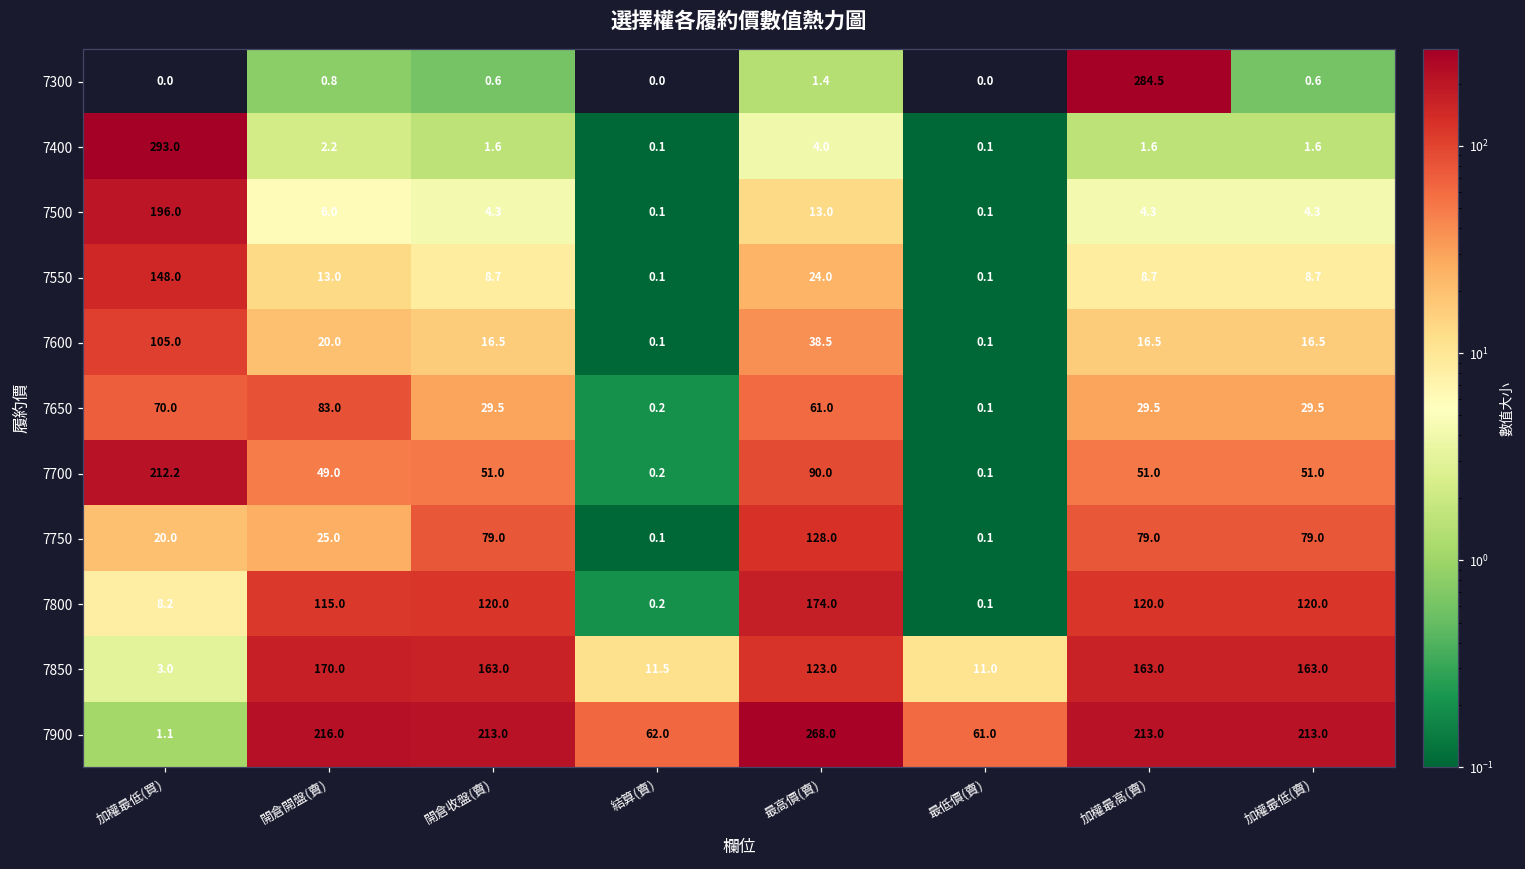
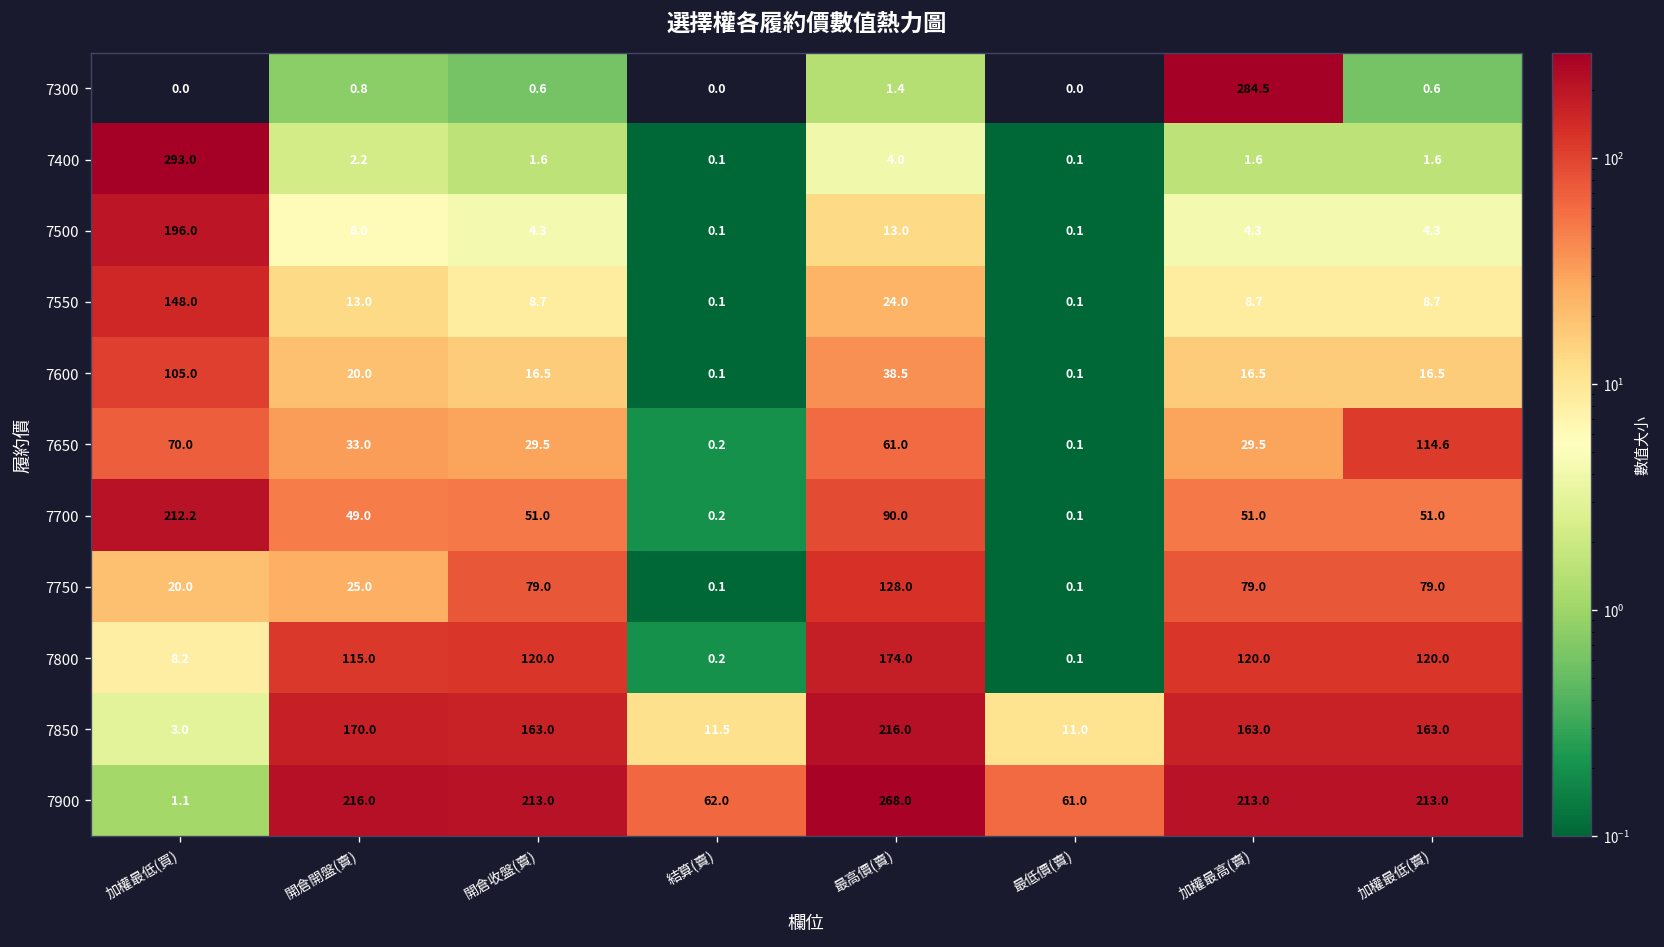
  {
    "7300": {
      "加權最低(買)": 0.0,
      "開倉開盤(賣)": 0.8,
      "開倉收盤(賣)": 0.6,
      "結算(賣)": 0.0,
      "最高價(賣)": 1.4,
      "最低價(賣)": 0.0,
      "加權最高(賣)": 284.5,
      "加權最低(賣)": 0.6
    },
    "7400": {
      "加權最低(買)": 293.0,
      "開倉開盤(賣)": 2.2,
      "開倉收盤(賣)": 1.6,
      "結算(賣)": 0.1,
      "最高價(賣)": 4.0,
      "最低價(賣)": 0.1,
      "加權最高(賣)": 1.6,
      "加權最低(賣)": 1.6
    },
    "7500": {
      "加權最低(買)": 196.0,
      "開倉開盤(賣)": 6.0,
      "開倉收盤(賣)": 4.3,
      "結算(賣)": 0.1,
      "最高價(賣)": 13.0,
      "最低價(賣)": 0.1,
      "加權最高(賣)": 4.3,
      "加權最低(賣)": 4.3
    },
    "7550": {
      "加權最低(買)": 148.0,
      "開倉開盤(賣)": 13.0,
      "開倉收盤(賣)": 8.7,
      "結算(賣)": 0.1,
      "最高價(賣)": 24.0,
      "最低價(賣)": 0.1,
      "加權最高(賣)": 8.7,
      "加權最低(賣)": 8.7
    },
    "7600": {
      "加權最低(買)": 105.0,
      "開倉開盤(賣)": 20.0,
      "開倉收盤(賣)": 16.5,
      "結算(賣)": 0.1,
      "最高價(賣)": 38.5,
      "最低價(賣)": 0.1,
      "加權最高(賣)": 16.5,
      "加權最低(賣)": 16.5
    },
    "7650": {
      "加權最低(買)": 70.0,
-     "開倉開盤(賣)": 83.0,
+     "開倉開盤(賣)": 33.0,
      "開倉收盤(賣)": 29.5,
      "結算(賣)": 0.2,
      "最高價(賣)": 61.0,
      "最低價(賣)": 0.1,
      "加權最高(賣)": 29.5,
-     "加權最低(賣)": 29.5
+     "加權最低(賣)": 114.6
    },
    "7700": {
      "加權最低(買)": 212.2,
      "開倉開盤(賣)": 49.0,
      "開倉收盤(賣)": 51.0,
      "結算(賣)": 0.2,
      "最高價(賣)": 90.0,
      "最低價(賣)": 0.1,
      "加權最高(賣)": 51.0,
      "加權最低(賣)": 51.0
    },
    "7750": {
      "加權最低(買)": 20.0,
      "開倉開盤(賣)": 25.0,
      "開倉收盤(賣)": 79.0,
      "結算(賣)": 0.1,
      "最高價(賣)": 128.0,
      "最低價(賣)": 0.1,
      "加權最高(賣)": 79.0,
      "加權最低(賣)": 79.0
    },
    "7800": {
      "加權最低(買)": 8.2,
      "開倉開盤(賣)": 115.0,
      "開倉收盤(賣)": 120.0,
      "結算(賣)": 0.2,
      "最高價(賣)": 174.0,
      "最低價(賣)": 0.1,
      "加權最高(賣)": 120.0,
      "加權最低(賣)": 120.0
    },
    "7850": {
      "加權最低(買)": 3.0,
      "開倉開盤(賣)": 170.0,
      "開倉收盤(賣)": 163.0,
      "結算(賣)": 11.5,
-     "最高價(賣)": 123.0,
+     "最高價(賣)": 216.0,
      "最低價(賣)": 11.0,
      "加權最高(賣)": 163.0,
      "加權最低(賣)": 163.0
    },
    "7900": {
      "加權最低(買)": 1.1,
      "開倉開盤(賣)": 216.0,
      "開倉收盤(賣)": 213.0,
      "結算(賣)": 62.0,
      "最高價(賣)": 268.0,
      "最低價(賣)": 61.0,
      "加權最高(賣)": 213.0,
      "加權最低(賣)": 213.0
    }
  }
